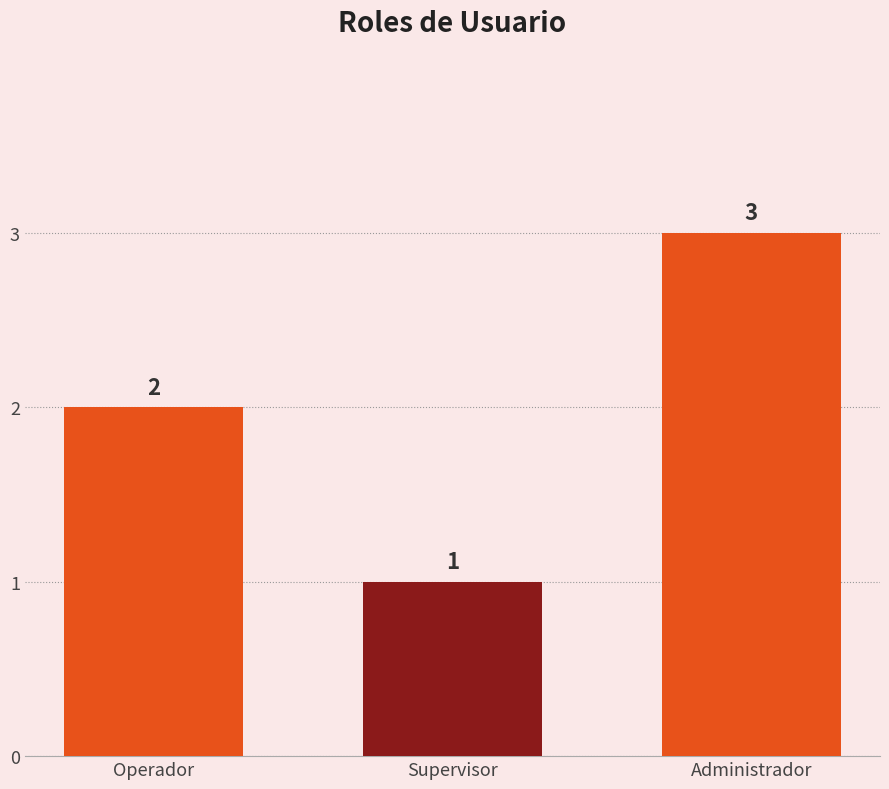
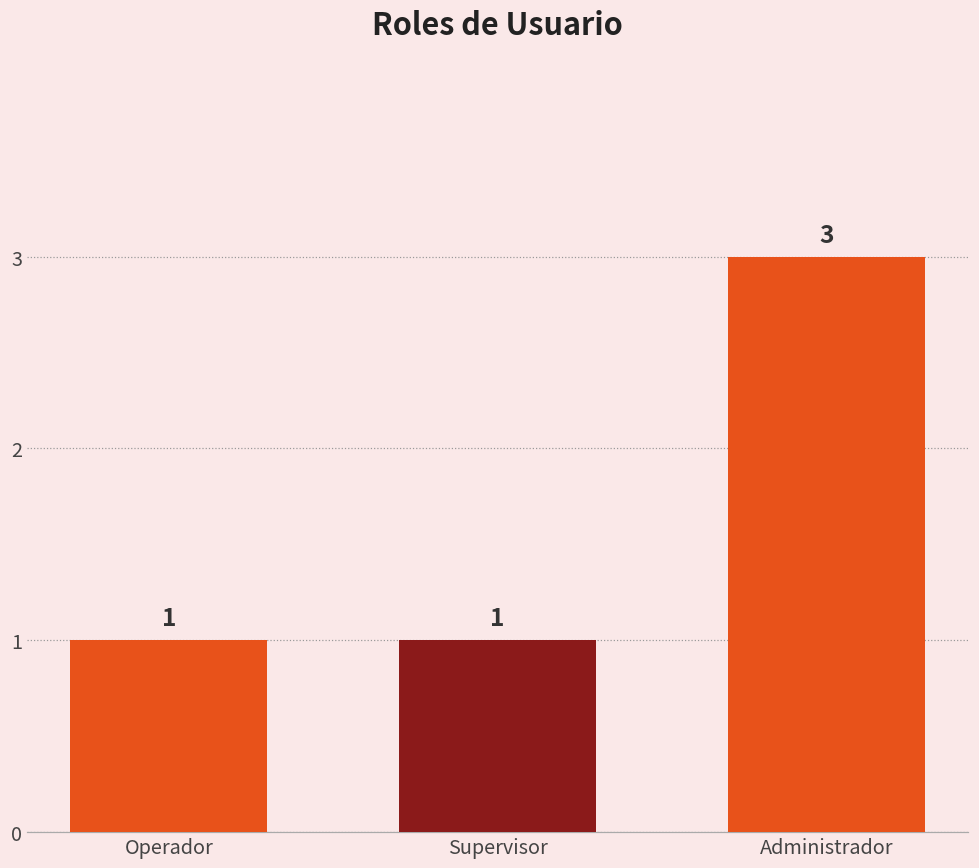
  {
-   "Operador": 2,
+   "Operador": 1,
    "Supervisor": 1,
    "Administrador": 3
  }
